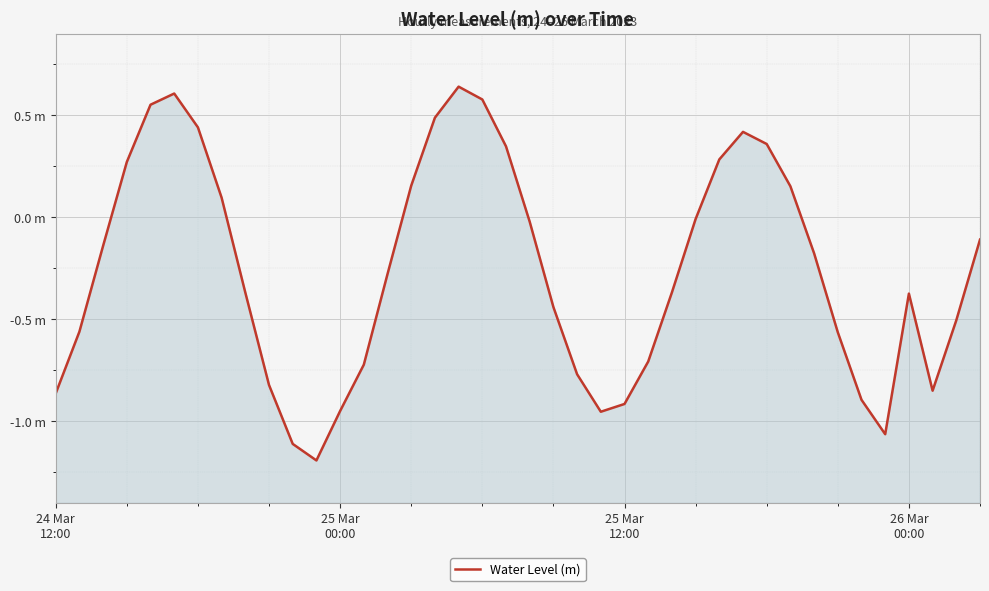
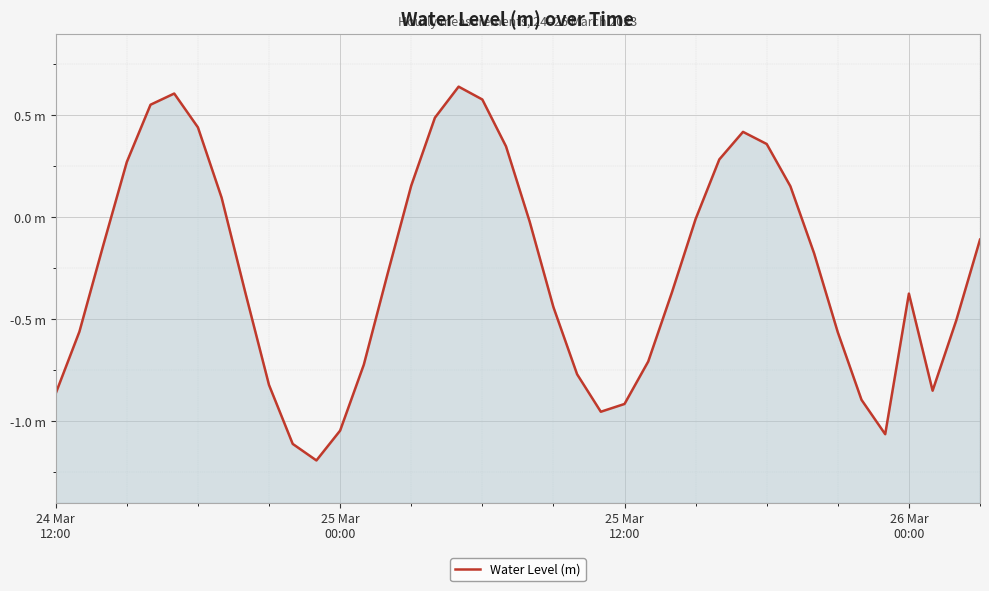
  {
    "24 Mar 12:00": "-0.86 m",
-   "25 Mar 00:00": "-0.95 m",
+   "25 Mar 00:00": "-1.05 m",
    "25 Mar 12:00": "-0.92 m",
    "26 Mar 00:00": "-0.37 m"
  }
